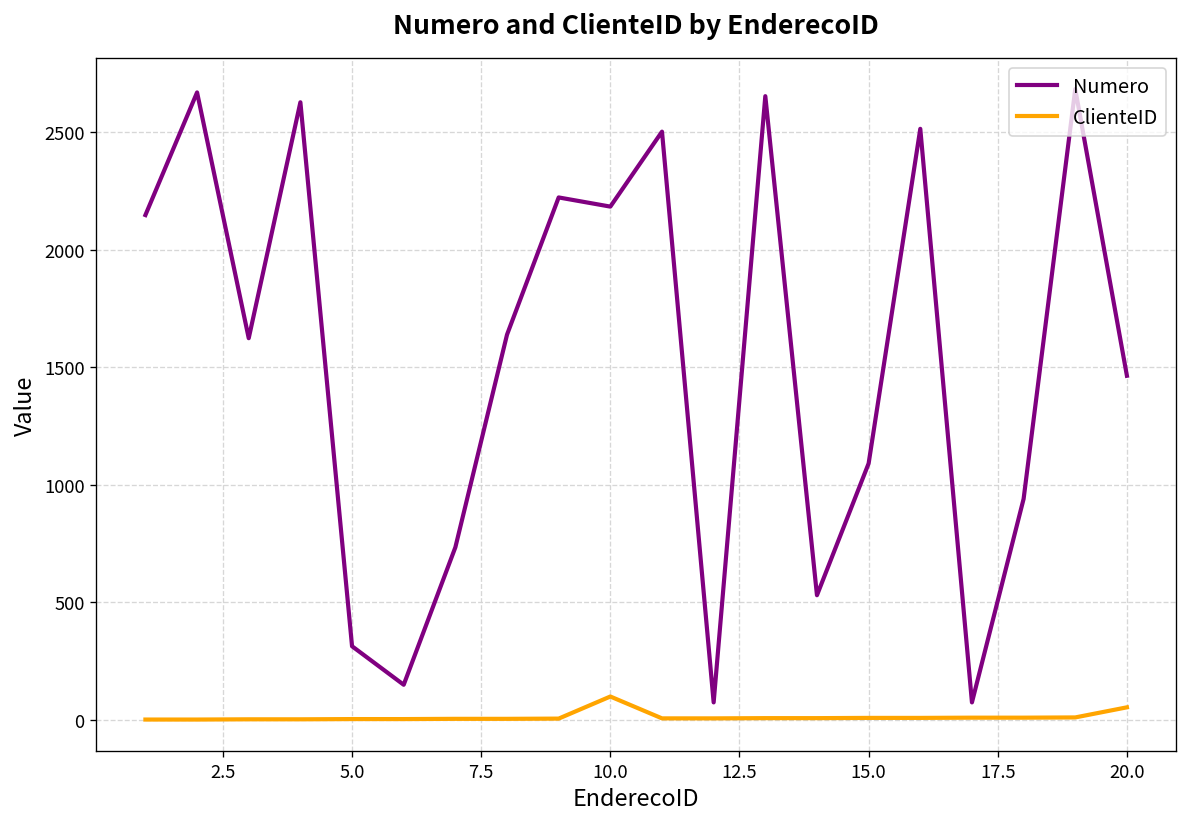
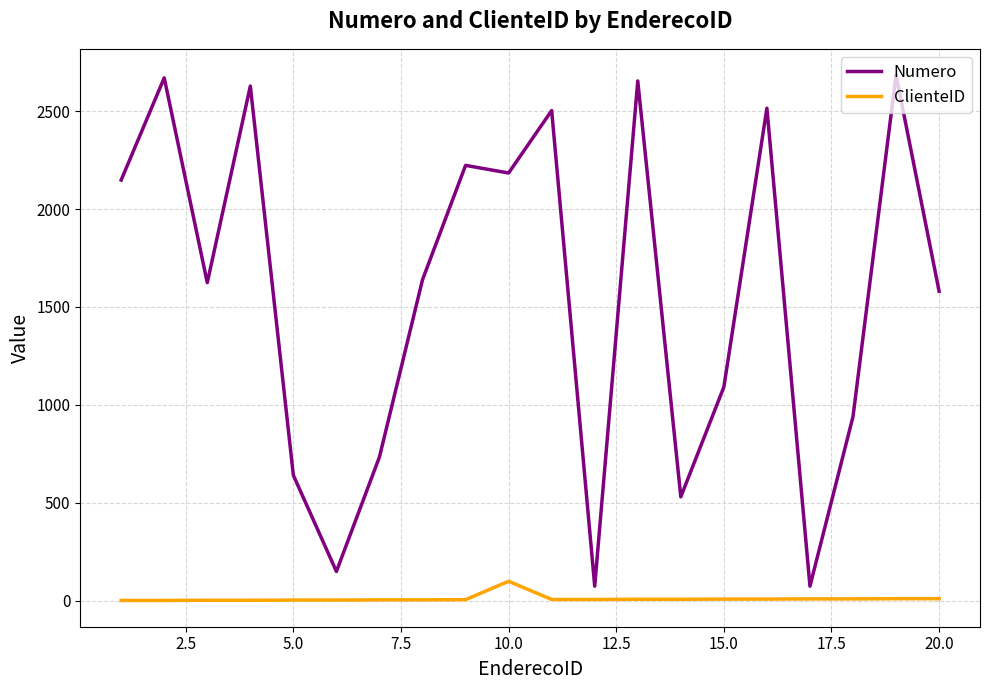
  {
    "Numero": {
-     "5.0": 310,
+     "5.0": 640,
      "10.0": 2180,
      "15.0": 1090,
-     "20.0": 1460
+     "20.0": 1580
    },
    "ClienteID": {
      "5.0": 0,
      "10.0": 100,
      "15.0": 10,
-     "20.0": 50
+     "20.0": 10
    }
  }
